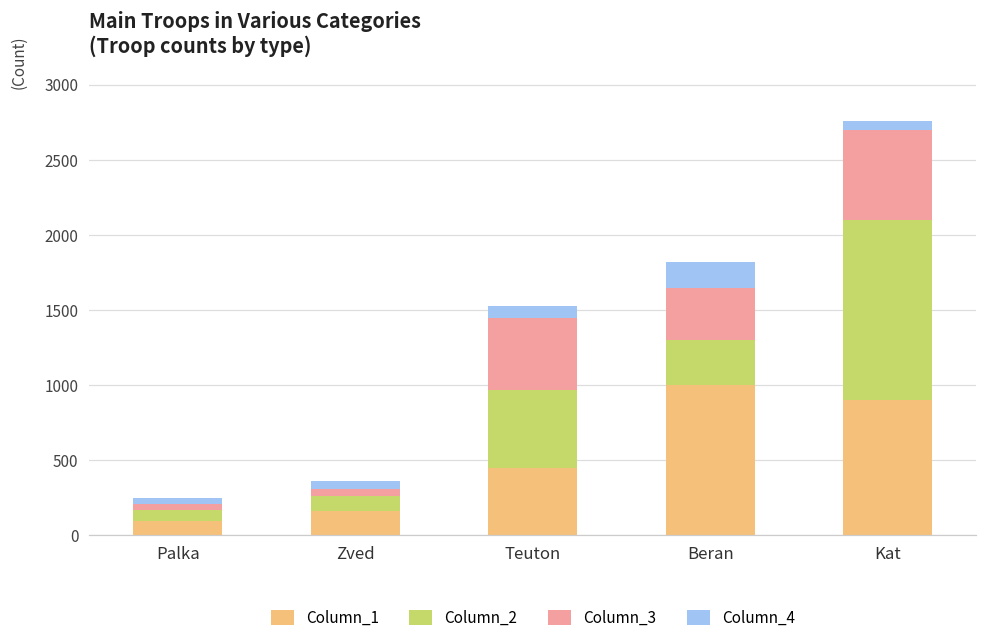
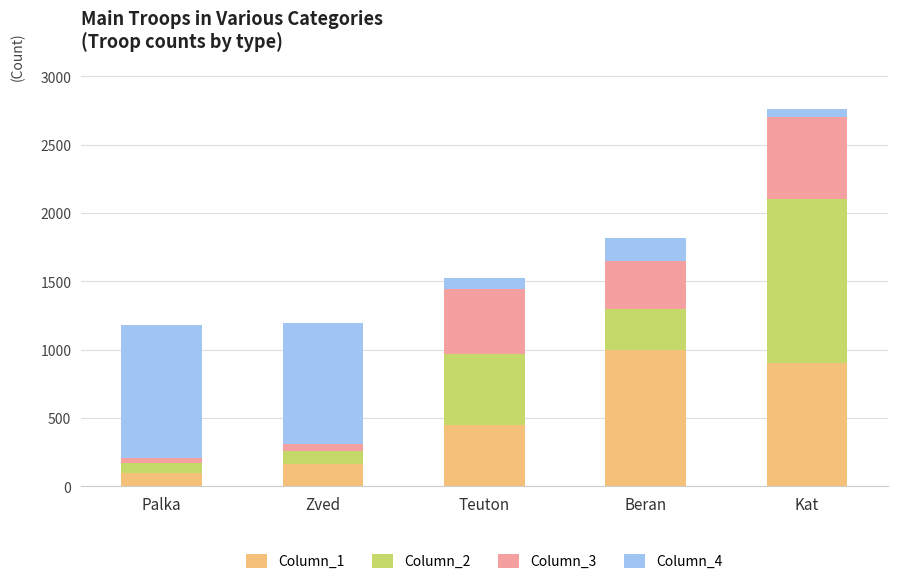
  {
    "Column_4": {
-     "Palka": 40,
-     "Zved": 50,
+     "Palka": 970,
+     "Zved": 890,
      "Teuton": 80,
      "Beran": 170,
      "Kat": 60
    }
  }
